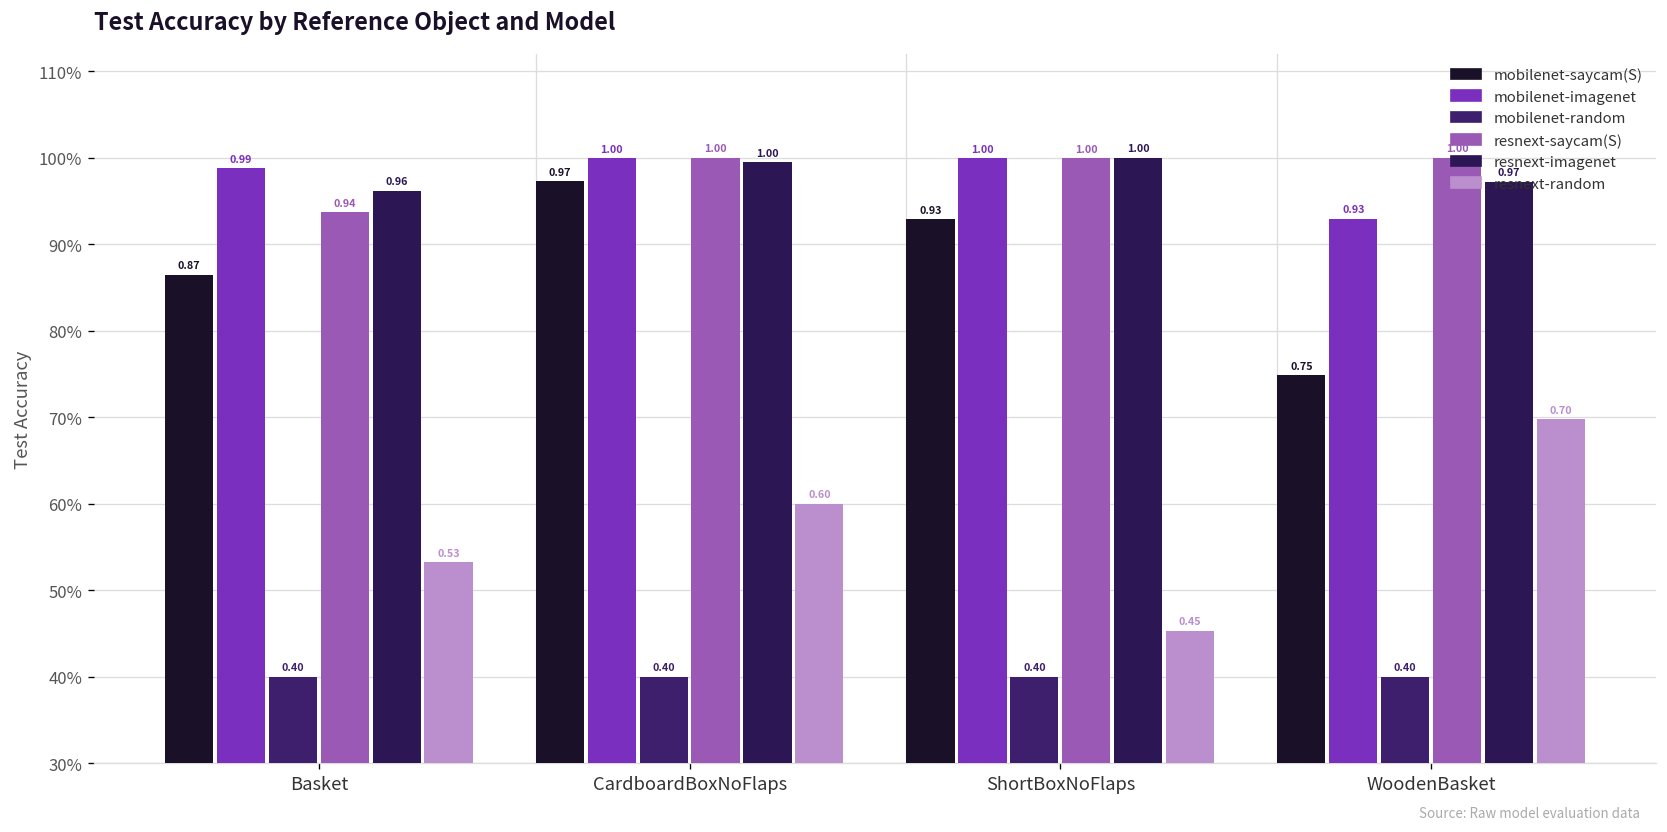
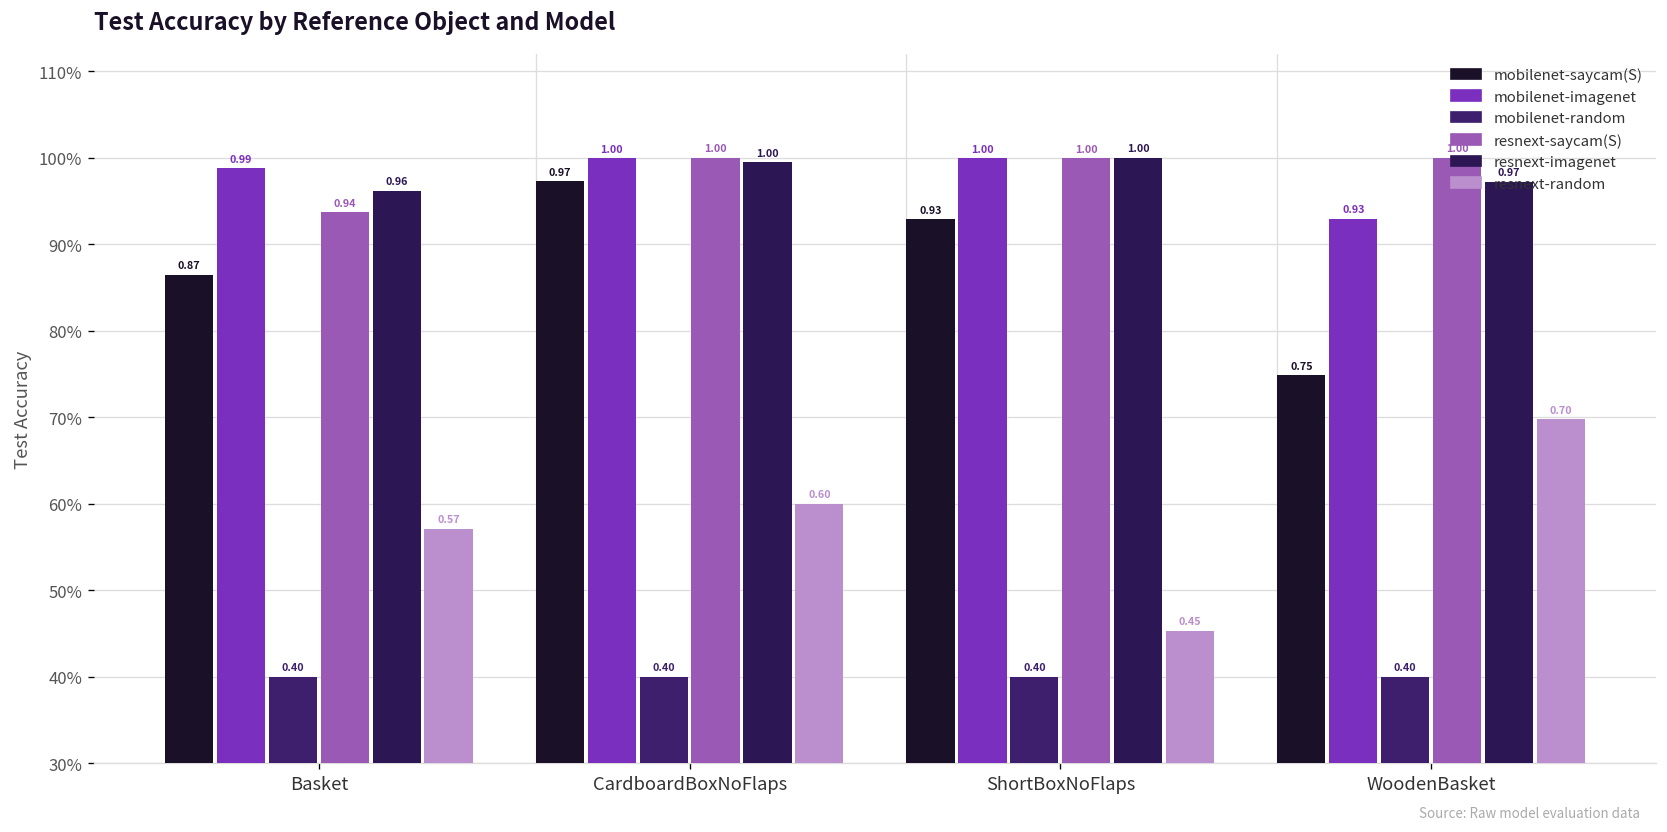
  {
    "resnext-random": {
-     "Basket": 0.53,
+     "Basket": 0.57,
      "CardboardBoxNoFlaps": 0.60,
      "ShortBoxNoFlaps": 0.45,
      "WoodenBasket": 0.70
    }
  }
